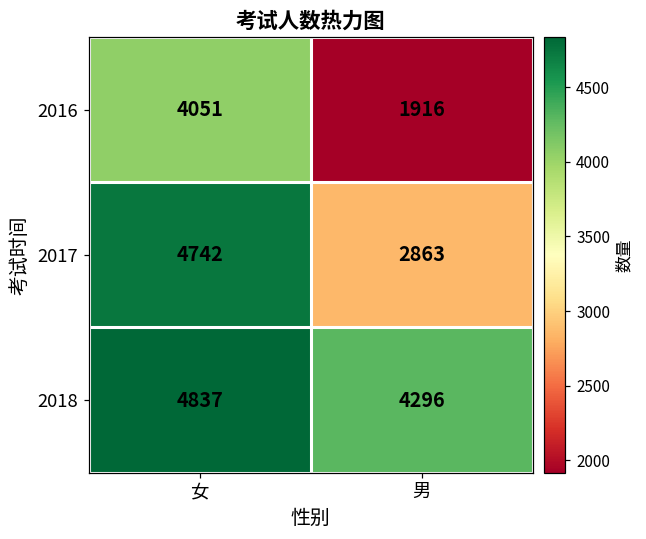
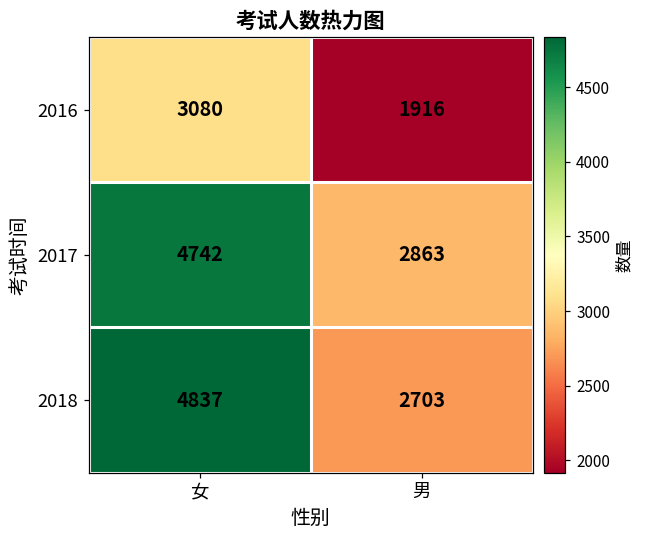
  {
    "2016": {
-     "女": 4051,
+     "女": 3080,
      "男": 1916
    },
    "2017": {
      "女": 4742,
      "男": 2863
    },
    "2018": {
      "女": 4837,
-     "男": 4296
+     "男": 2703
    }
  }
